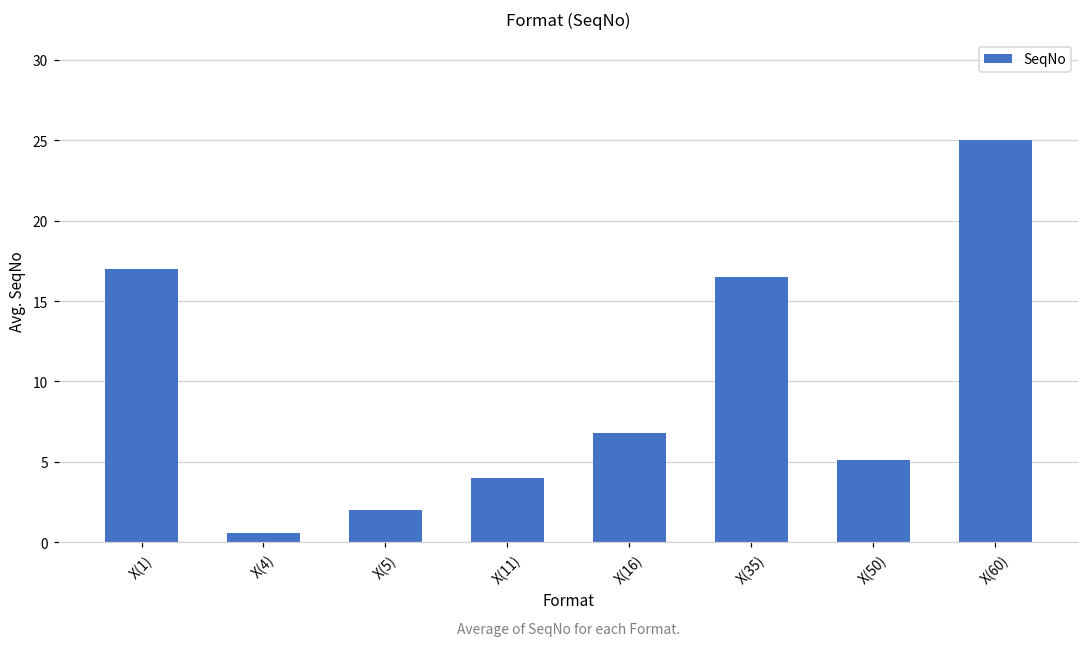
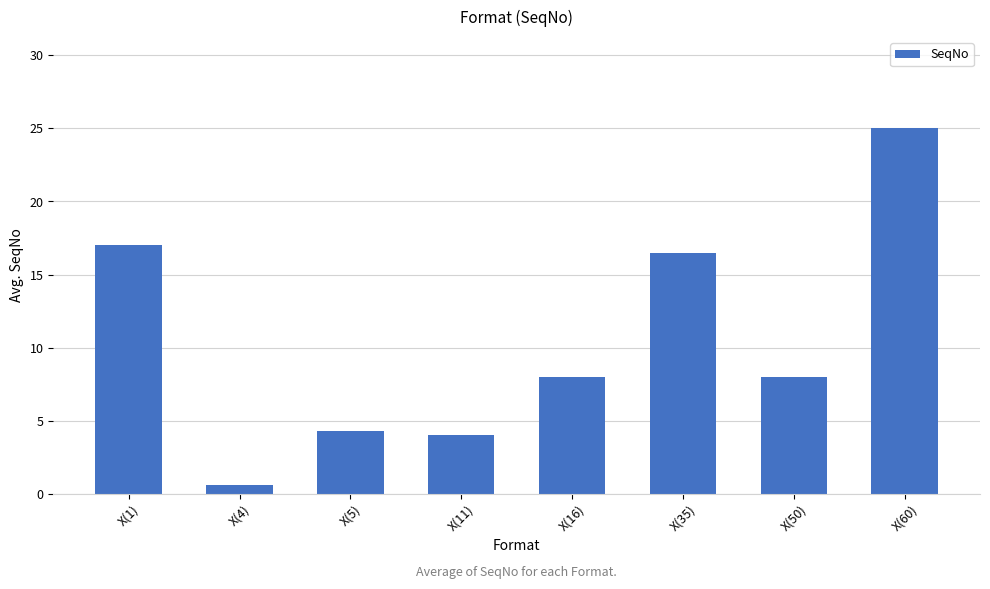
  {
    "X(1)": 17.0,
    "X(4)": 0.6,
-   "X(5)": 2.0,
+   "X(5)": 4.3,
    "X(11)": 4.0,
-   "X(16)": 6.8,
+   "X(16)": 8.0,
    "X(35)": 16.5,
-   "X(50)": 5.1,
+   "X(50)": 8.0,
    "X(60)": 25.0
  }
